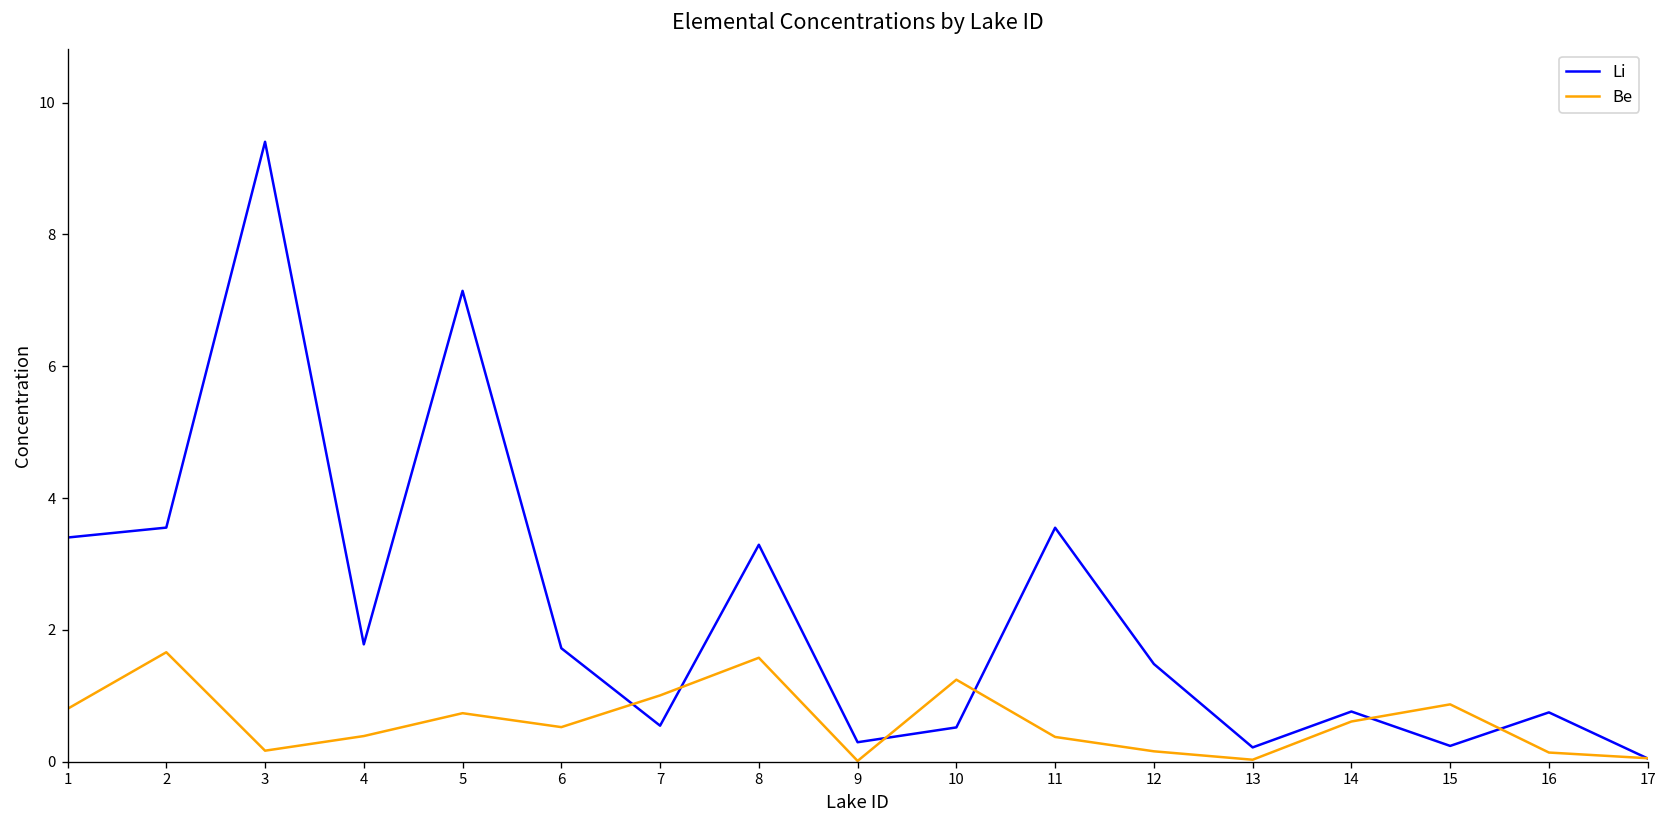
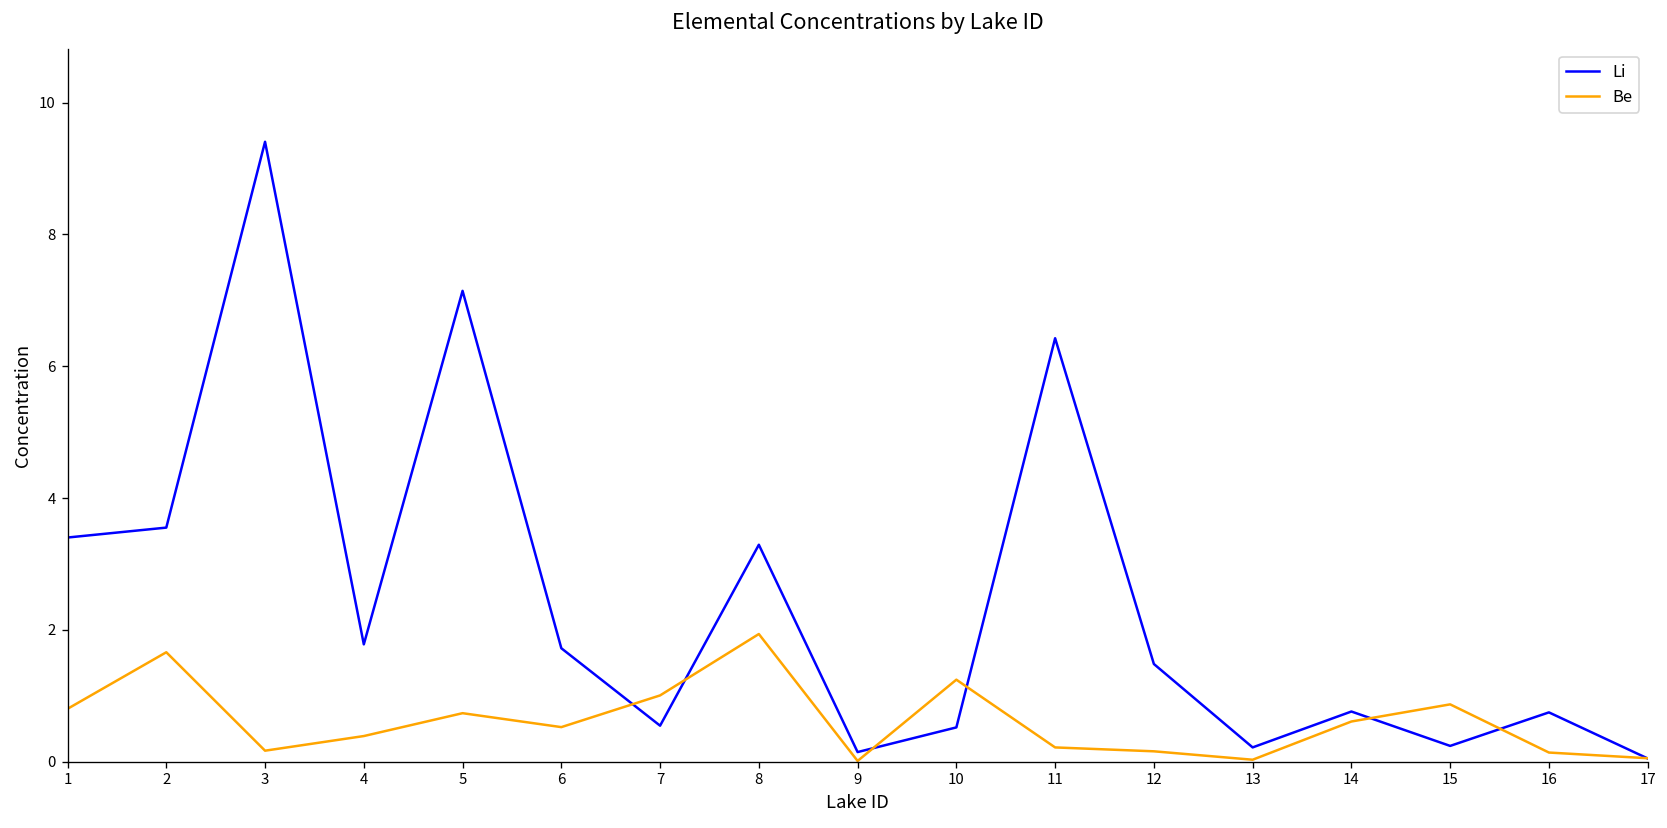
  {
    "Li": {
      "1": 3.4,
      "2": 3.6,
      "3": 9.4,
      "4": 1.8,
      "5": 7.1,
      "6": 1.7,
      "7": 0.5,
      "8": 3.3,
-     "9": 0.3,
+     "9": 0.1,
      "10": 0.5,
-     "11": 3.5,
+     "11": 6.4,
      "12": 1.5,
      "13": 0.2,
      "14": 0.8,
      "15": 0.2,
      "16": 0.7
    },
    "Be": {
      "1": 0.8,
      "2": 1.7,
      "3": 0.2,
      "4": 0.4,
      "5": 0.7,
      "6": 0.5,
      "7": 1.0,
-     "8": 1.6,
+     "8": 1.9,
      "9": 0.0,
      "10": 1.2,
-     "11": 0.4,
+     "11": 0.2,
      "12": 0.2,
      "13": 0.0,
      "14": 0.6,
      "15": 0.9,
      "16": 0.1
    }
  }
